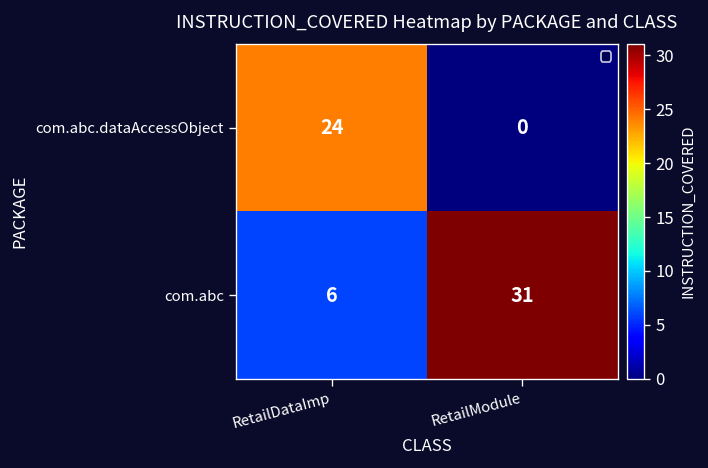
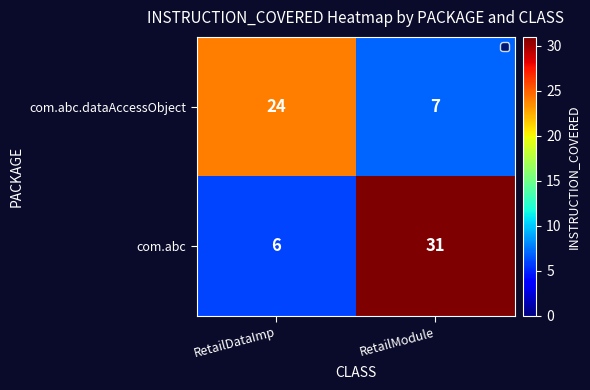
  {
    "com.abc.dataAccessObject": {
      "RetailDataImp": 24,
-     "RetailModule": 0
+     "RetailModule": 7
    },
    "com.abc": {
      "RetailDataImp": 6,
      "RetailModule": 31
    }
  }
